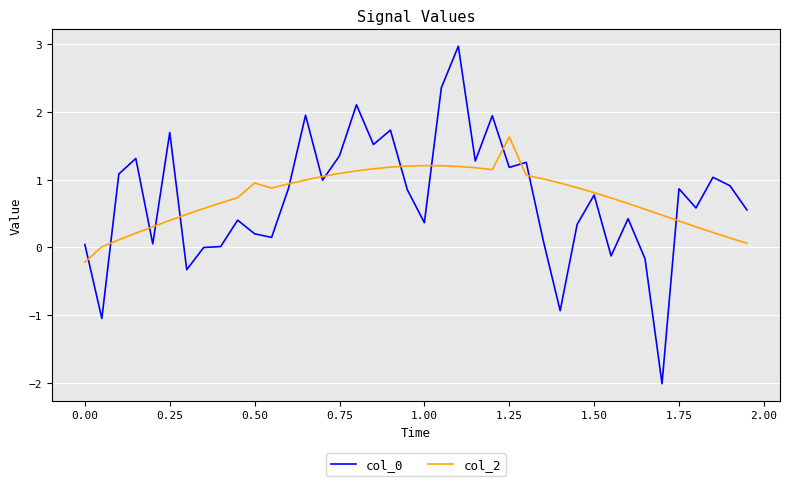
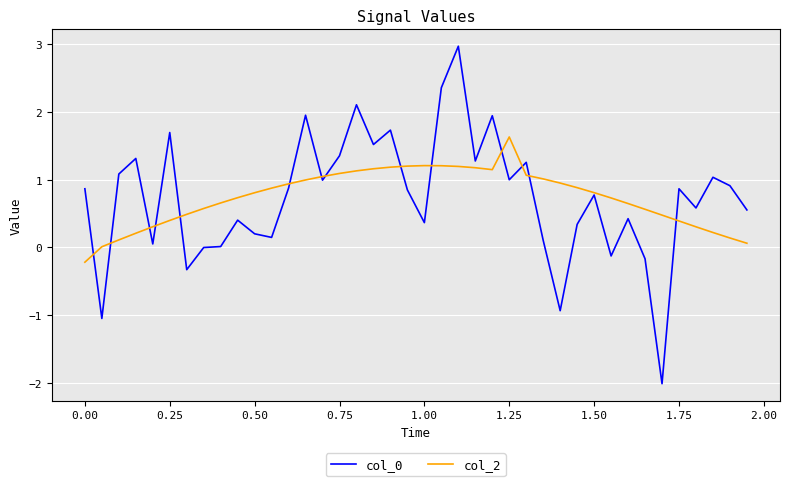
  {
    "col_0": {
-     "0.00": 0.0,
+     "0.00": 0.9,
      "0.25": 1.7,
      "0.50": 0.2,
      "0.75": 1.4,
      "1.00": 0.4,
-     "1.25": 1.2,
+     "1.25": 1.0,
      "1.75": 0.9
    },
    "col_2": {
      "0.00": -0.2,
      "0.25": 0.4,
-     "0.50": 0.9,
+     "0.50": 0.8,
      "0.75": 1.1,
      "1.00": 1.2,
      "1.25": 1.6,
      "1.75": 0.4
    }
  }
